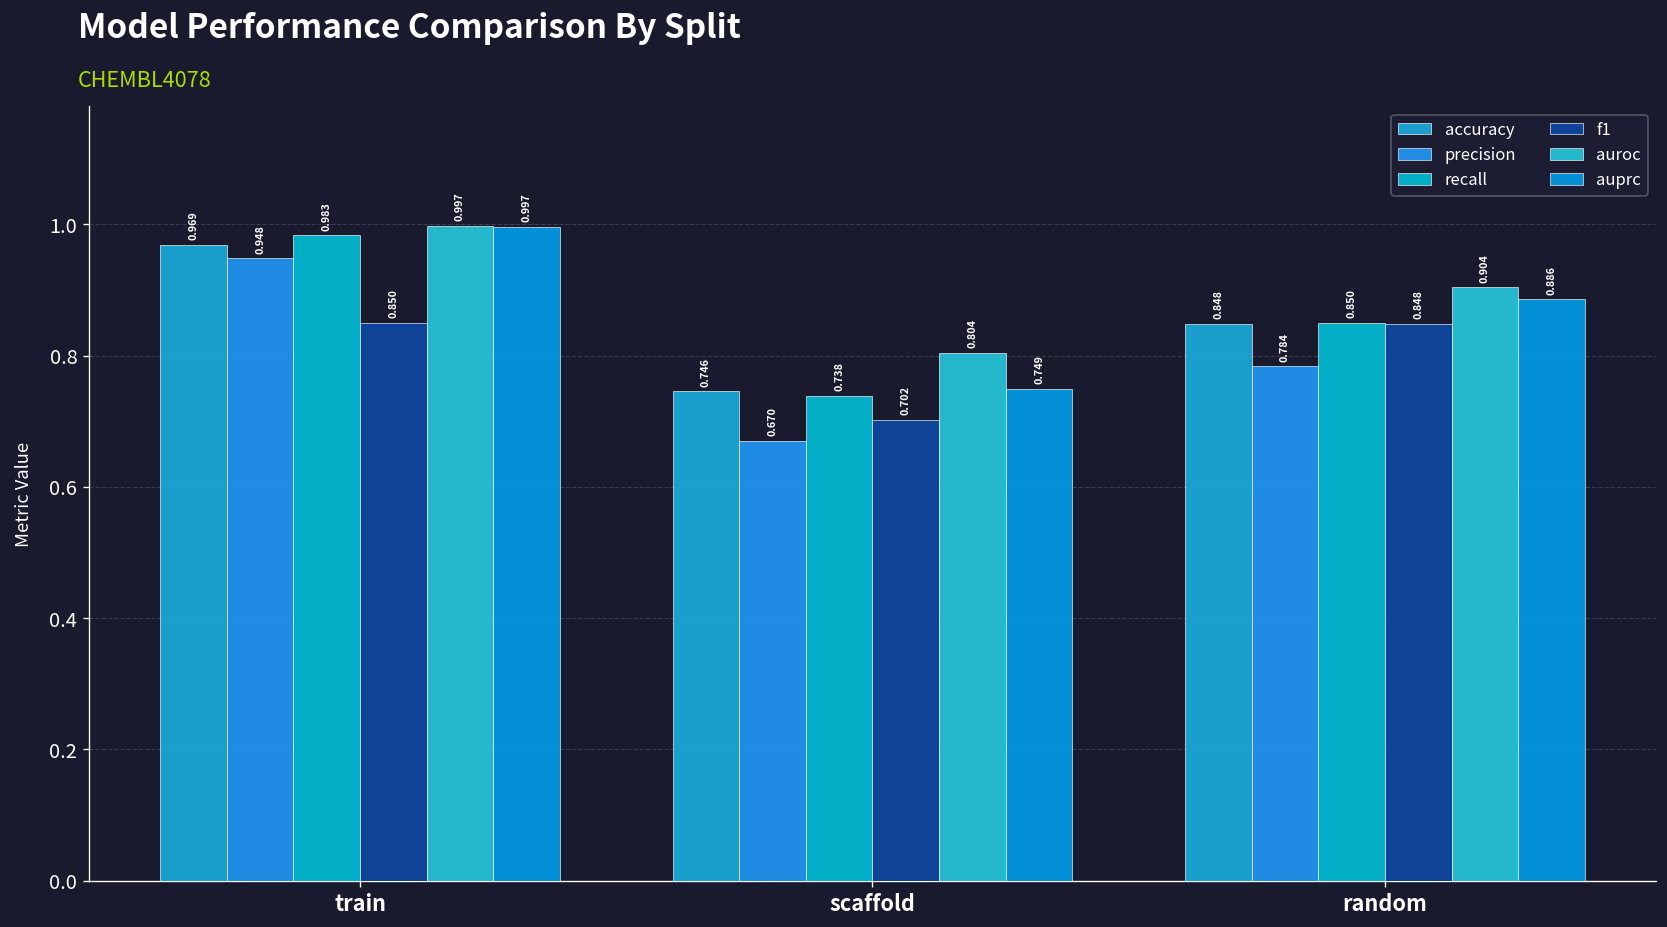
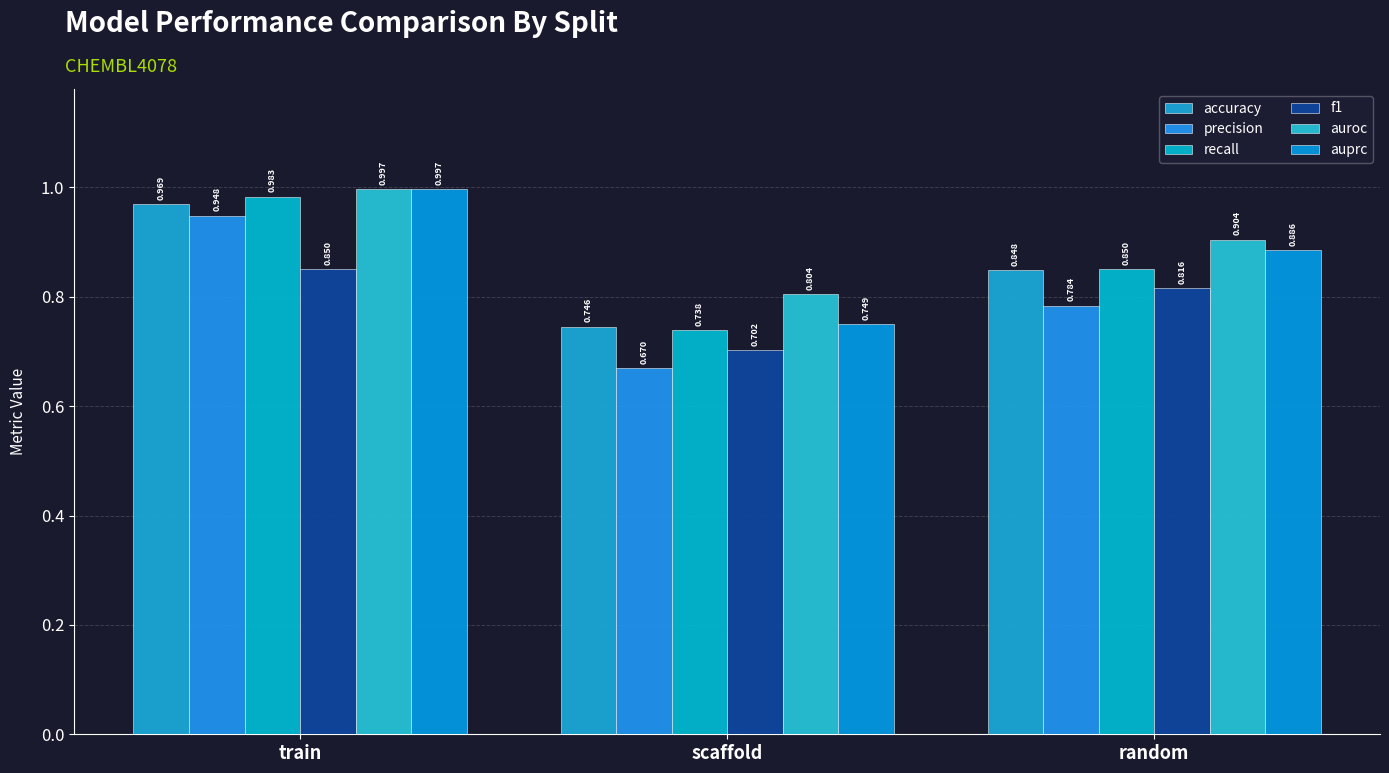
  {
    "f1": {
      "train": 0.850,
      "scaffold": 0.702,
-     "random": 0.848
+     "random": 0.816
    }
  }
